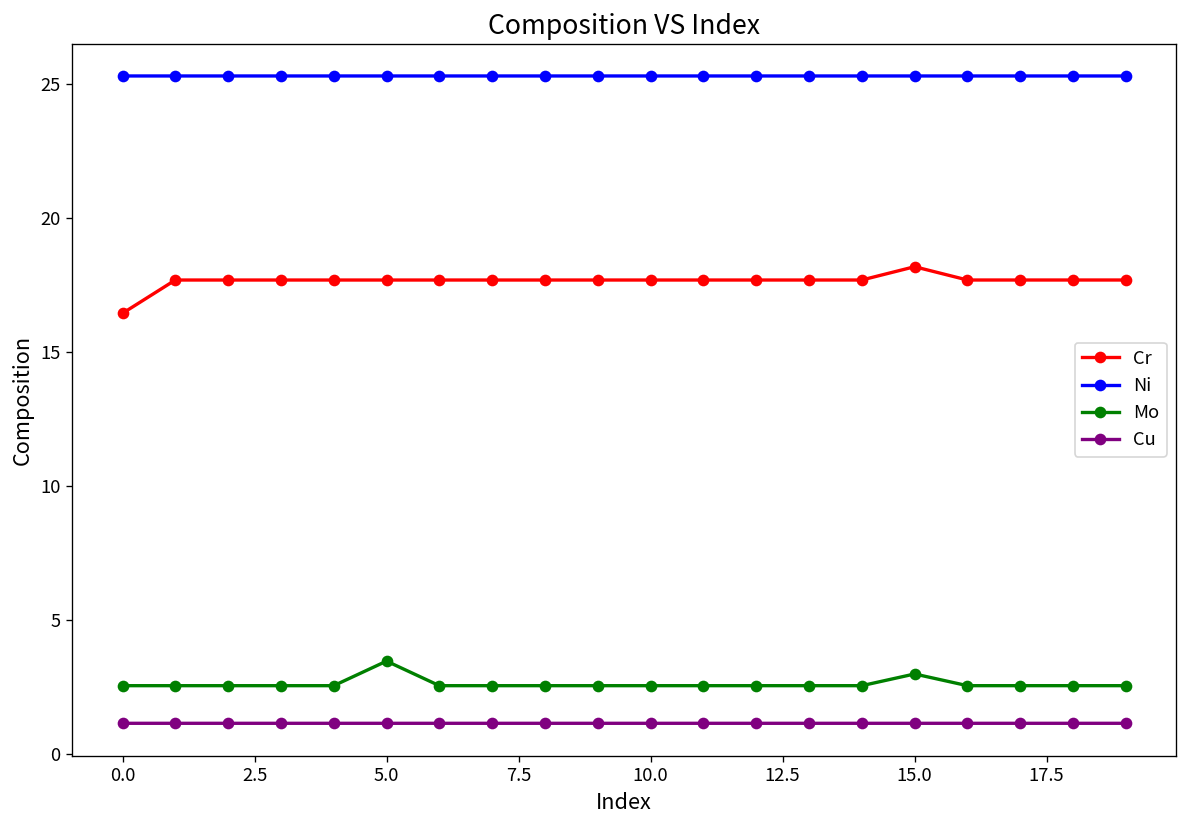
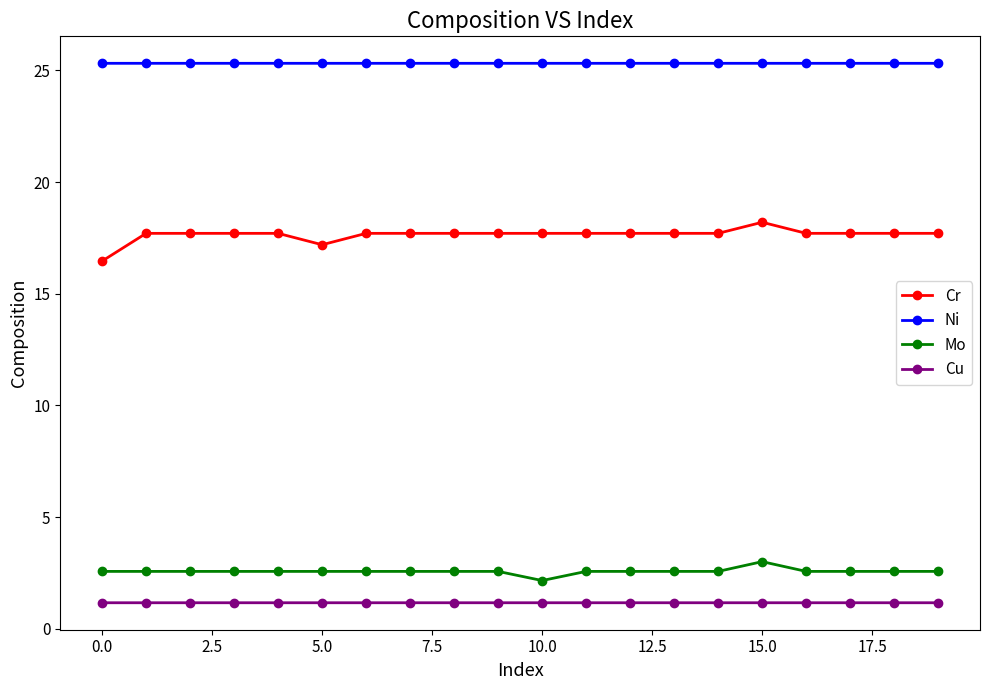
  {
    "Cr": {
      "0.0": 16.5,
-     "5.0": 17.7,
+     "5.0": 17.2,
      "10.0": 17.7,
      "15.0": 18.2
    },
    "Ni": {
      "0.0": 25.3,
      "5.0": 25.3,
      "10.0": 25.3,
      "15.0": 25.3
    },
    "Mo": {
      "0.0": 2.6,
-     "5.0": 3.5,
-     "10.0": 2.6,
+     "5.0": 2.6,
+     "10.0": 2.2,
      "15.0": 3.0
    },
    "Cu": {
      "0.0": 1.2,
      "5.0": 1.2,
      "10.0": 1.2,
      "15.0": 1.2
    }
  }
